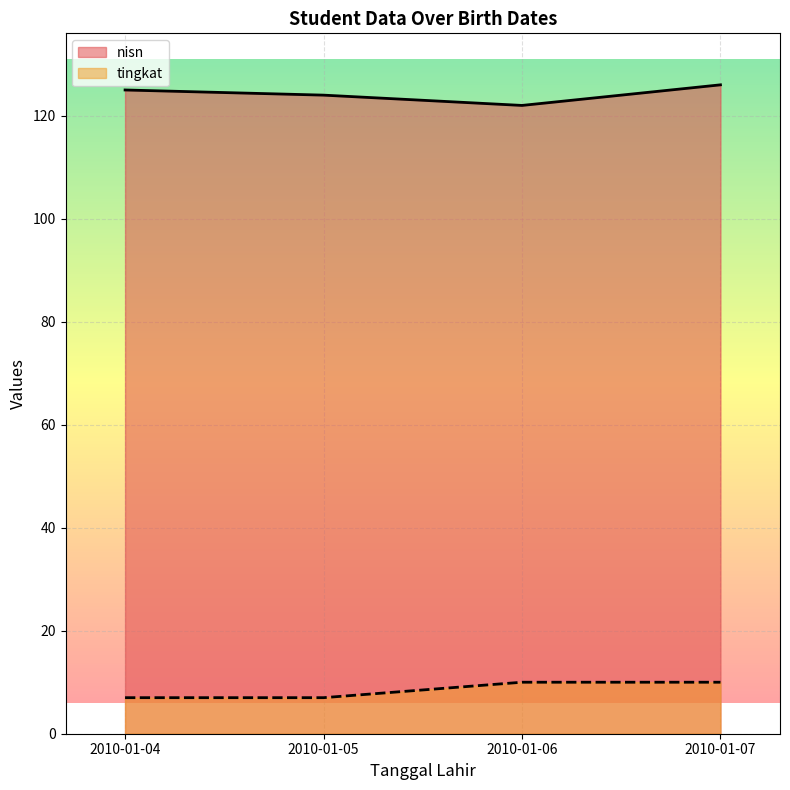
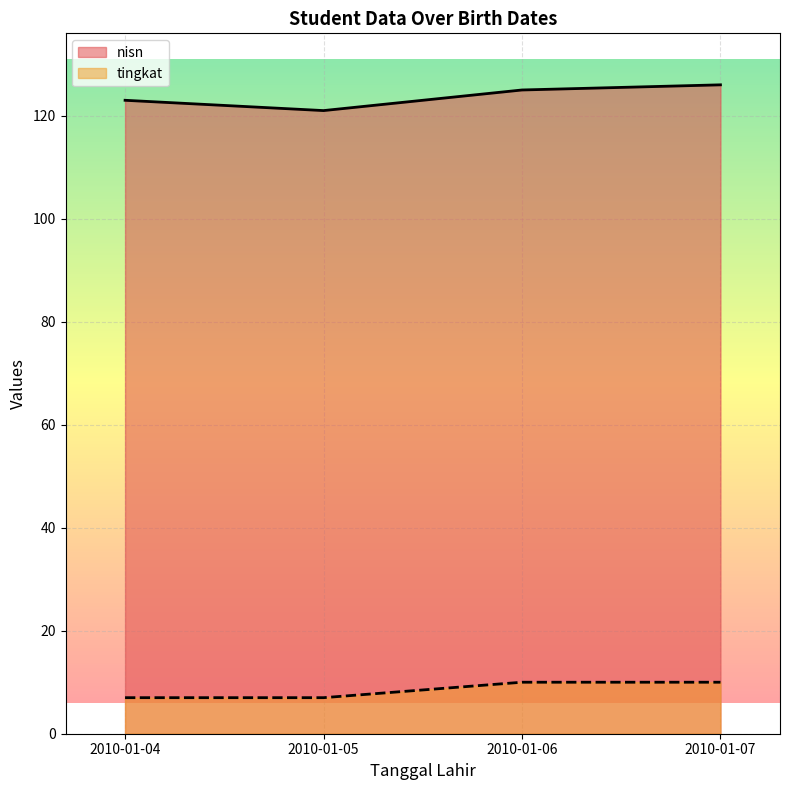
  {
    "nisn": {
-     "2010-01-04": 125,
-     "2010-01-05": 124,
-     "2010-01-06": 122,
+     "2010-01-04": 123,
+     "2010-01-05": 121,
+     "2010-01-06": 125,
      "2010-01-07": 126
    },
    "tingkat": {
      "2010-01-04": 7,
      "2010-01-05": 7,
      "2010-01-06": 10,
      "2010-01-07": 10
    }
  }
